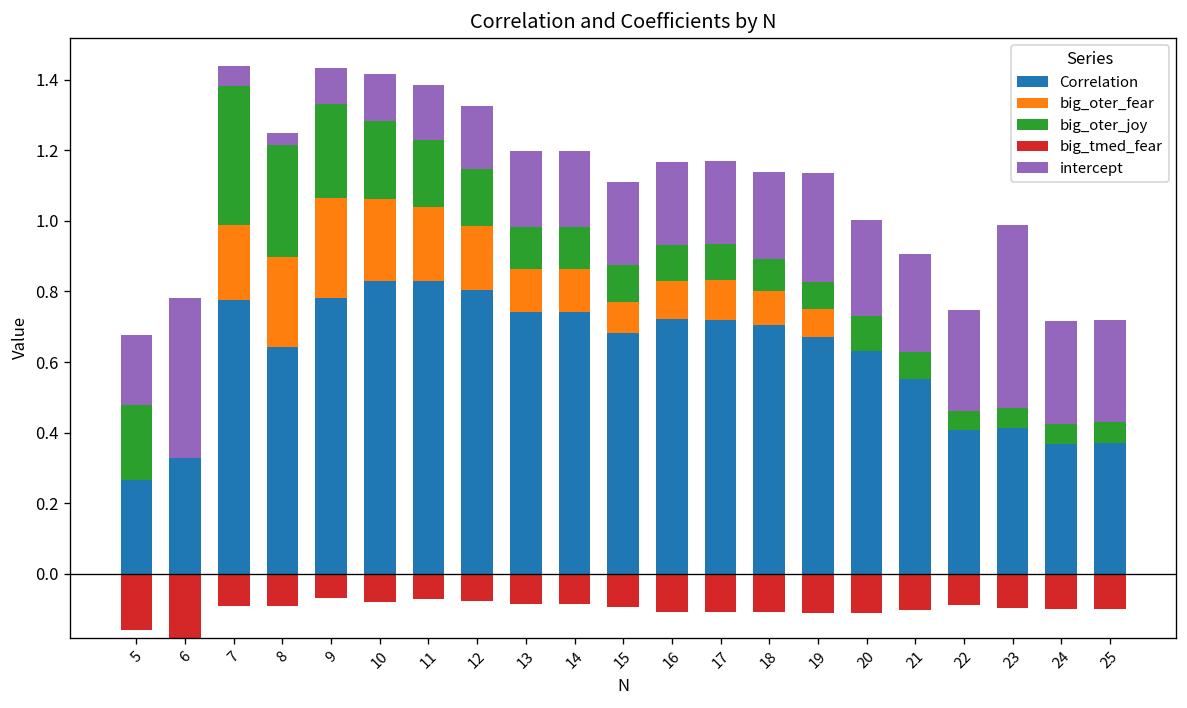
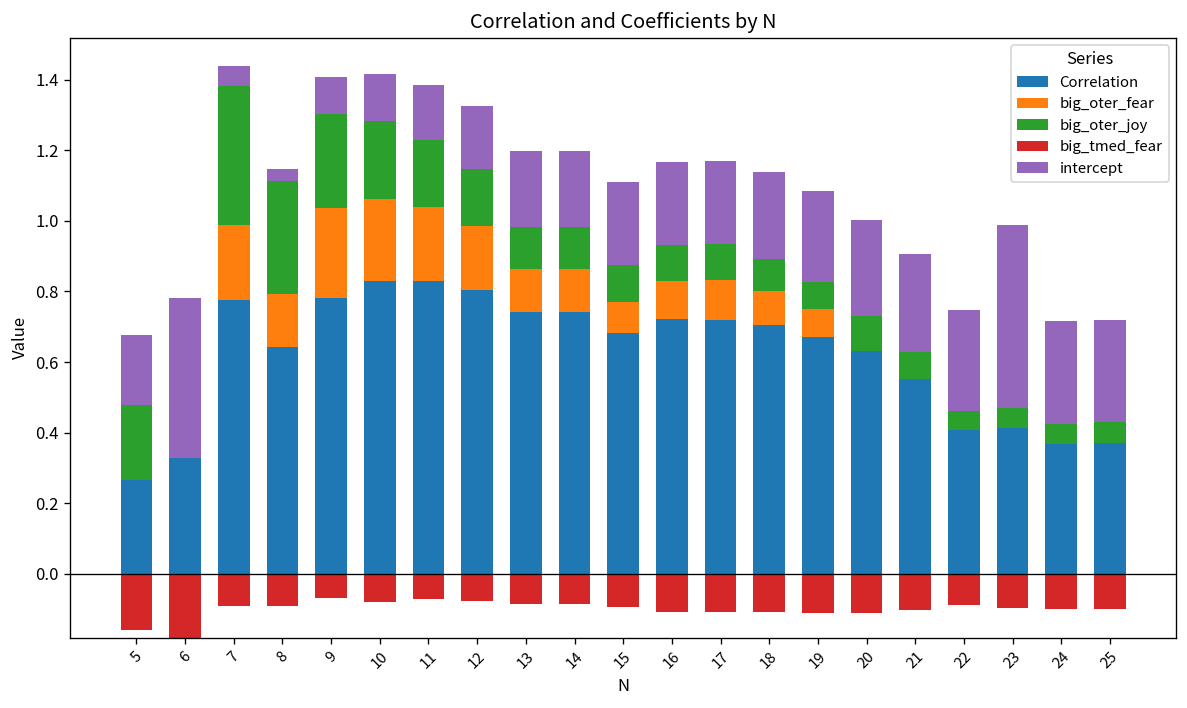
  {
    "big_oter_fear": {
      "5": 0.00,
      "6": 0.00,
      "7": 0.21,
-     "8": 0.25,
-     "9": 0.28,
+     "8": 0.15,
+     "9": 0.26,
      "10": 0.23,
      "11": 0.21,
      "12": 0.18,
      "13": 0.12,
      "14": 0.12,
      "15": 0.09,
      "16": 0.11,
      "17": 0.11,
      "18": 0.10,
      "19": 0.08,
      "20": 0.00,
      "21": 0.00,
      "22": 0.00,
      "23": 0.00,
      "24": 0.00,
      "25": 0.00
    },
    "intercept": {
      "5": 0.20,
      "6": 0.45,
      "7": 0.06,
      "8": 0.03,
      "9": 0.10,
      "10": 0.13,
      "11": 0.16,
      "12": 0.18,
      "13": 0.22,
      "14": 0.22,
      "15": 0.24,
      "16": 0.24,
      "17": 0.24,
      "18": 0.25,
-     "19": 0.31,
+     "19": 0.26,
      "20": 0.27,
      "21": 0.28,
      "22": 0.29,
      "23": 0.52,
      "24": 0.29,
      "25": 0.29
    }
  }
